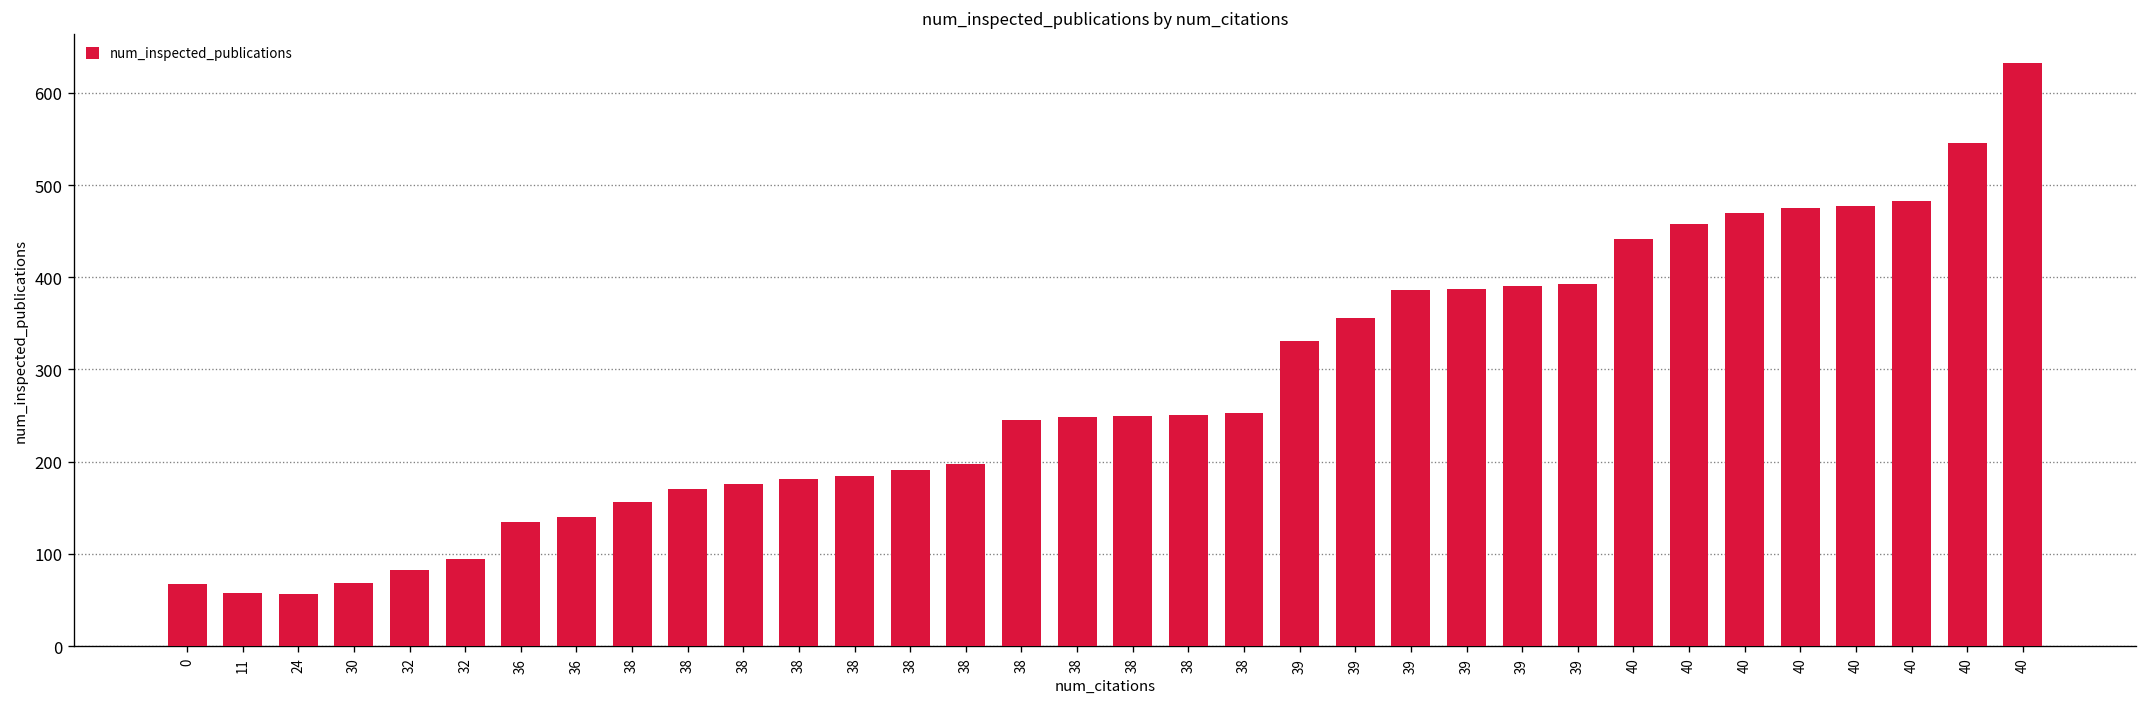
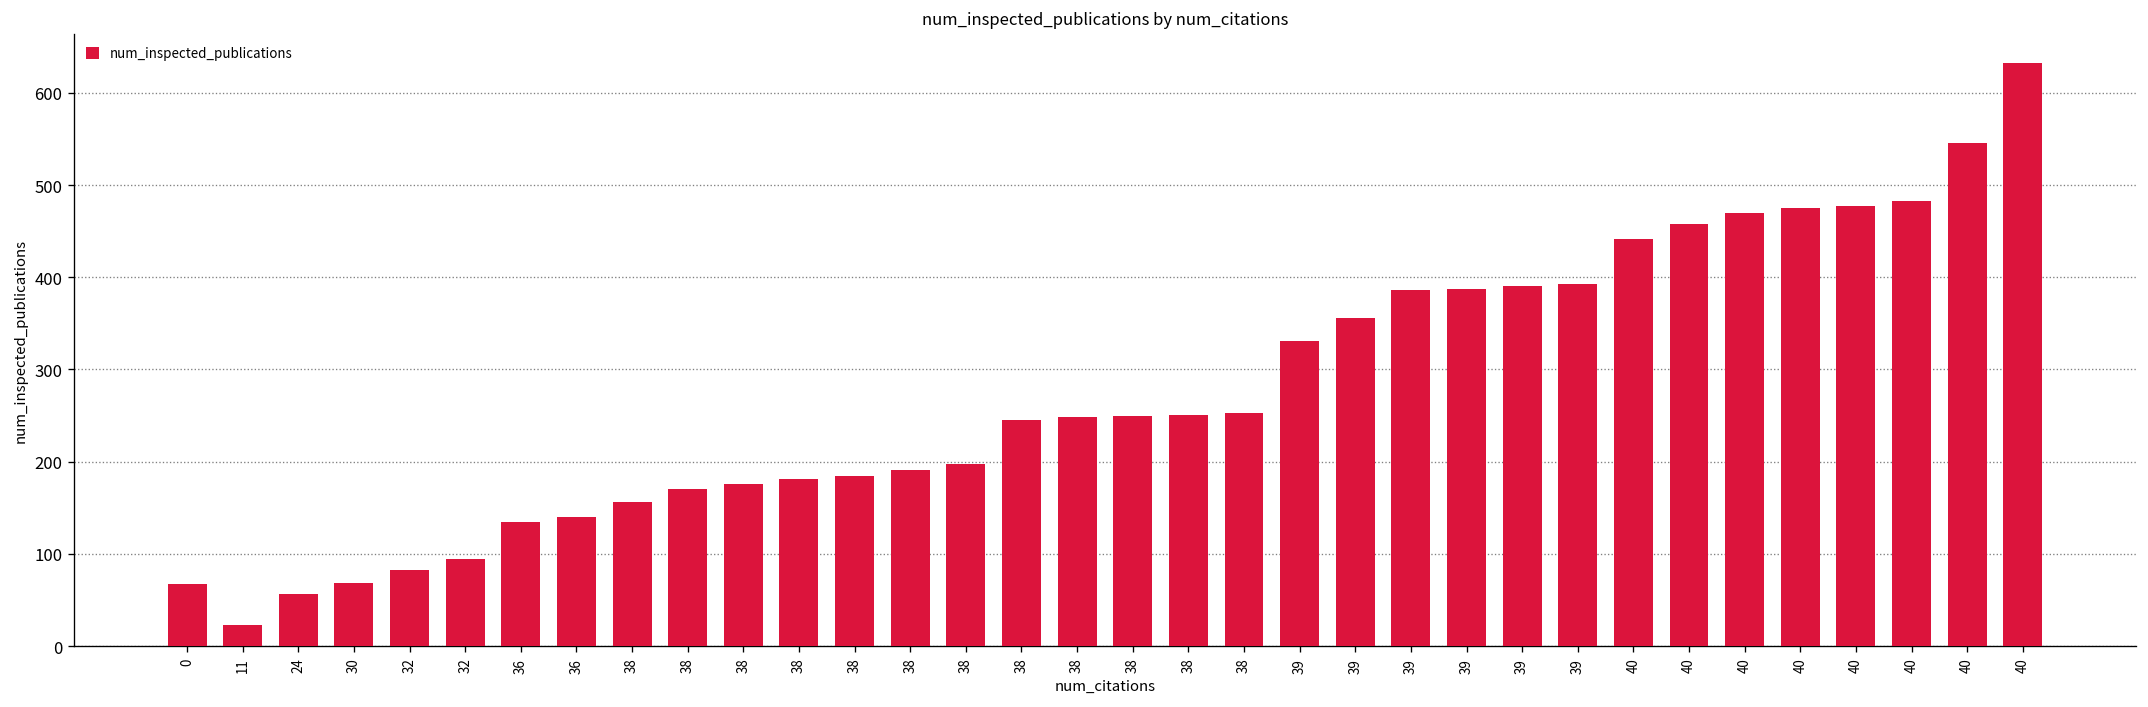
  {
    "0": 70,
-   "11": 60,
+   "11": 20,
    "24": 60,
    "30": 70
  }
